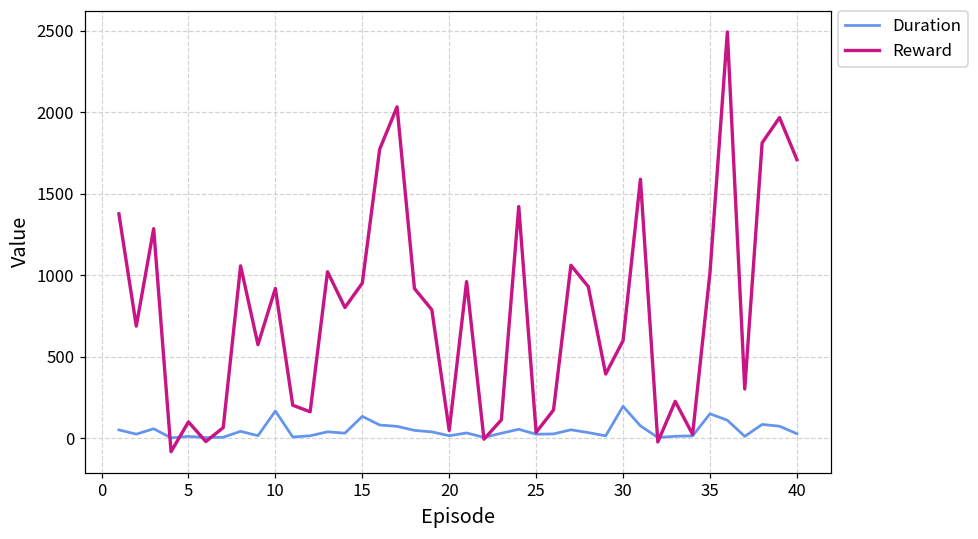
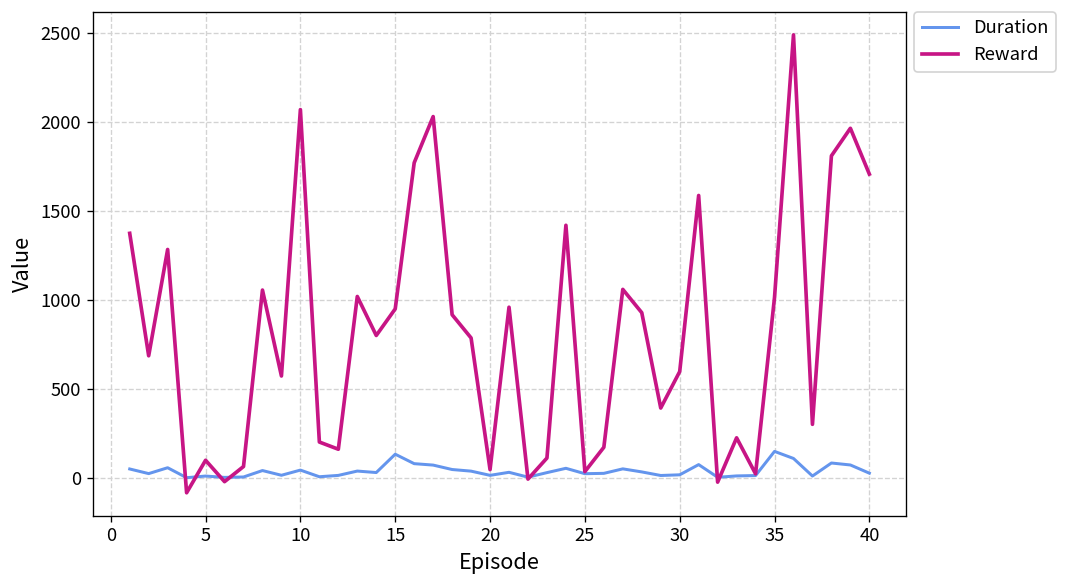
  {
    "Duration": {
      "5": 10,
-     "10": 170,
+     "10": 50,
      "15": 140,
      "20": 20,
-     "30": 200,
+     "30": 20,
      "35": 150,
      "40": 30
    },
    "Reward": {
      "5": 100,
-     "10": 920,
+     "10": 2070,
      "15": 950,
      "20": 50,
      "30": 600,
      "35": 1020,
      "40": 1710
    }
  }
